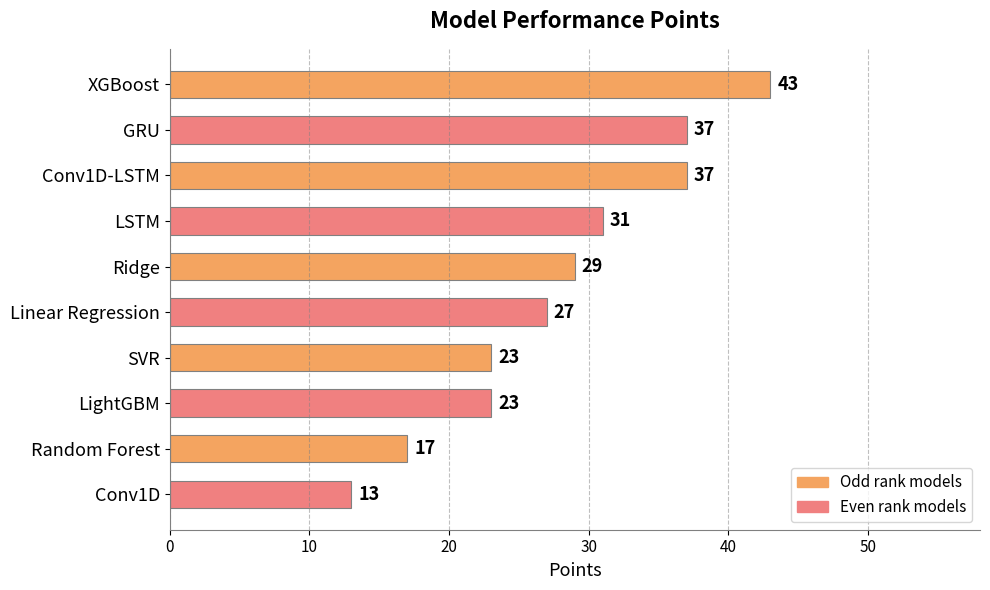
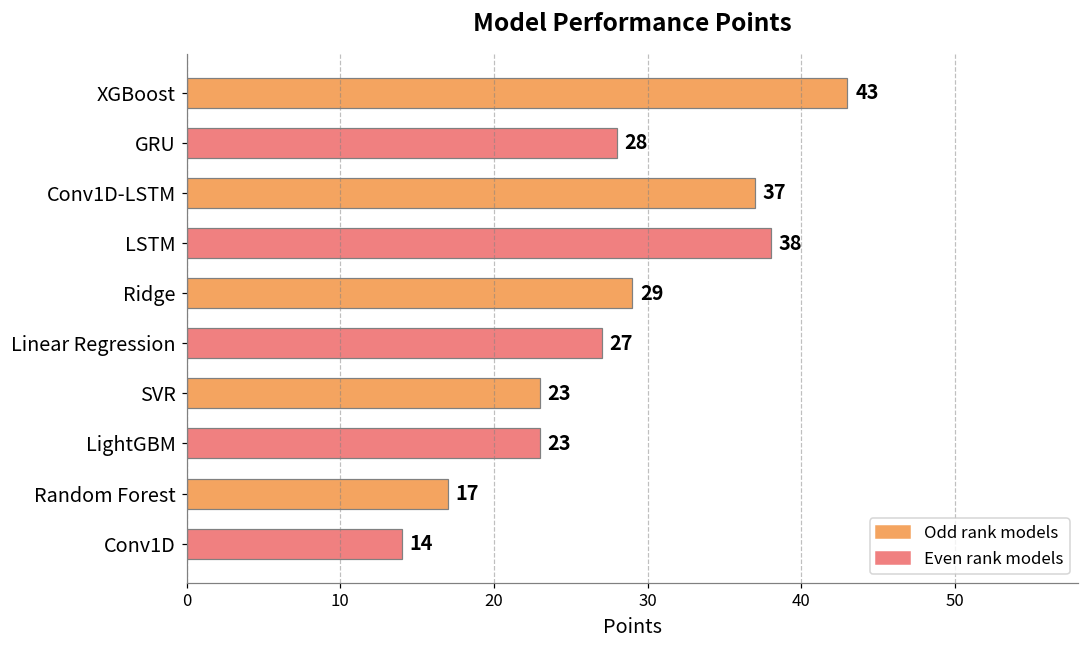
  {
    "XGBoost": 43,
-   "GRU": 37,
+   "GRU": 28,
    "Conv1D-LSTM": 37,
-   "LSTM": 31,
+   "LSTM": 38,
    "Ridge": 29,
    "Linear Regression": 27,
    "SVR": 23,
    "LightGBM": 23,
    "Random Forest": 17,
-   "Conv1D": 13
+   "Conv1D": 14
  }
